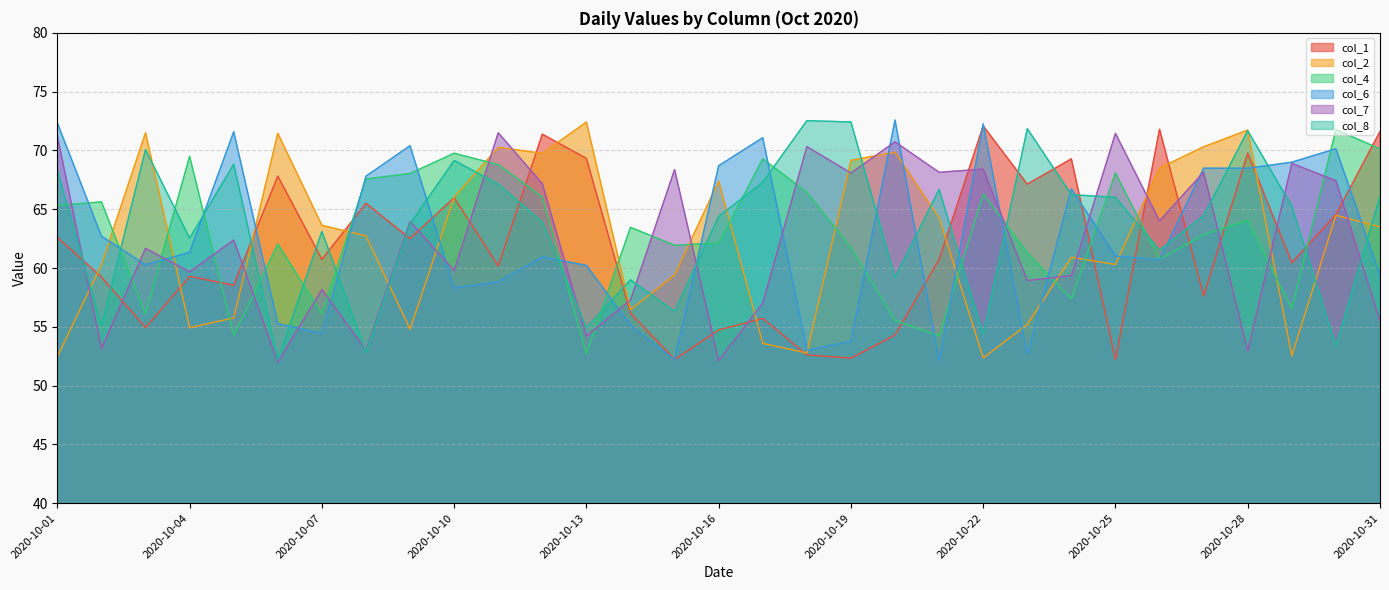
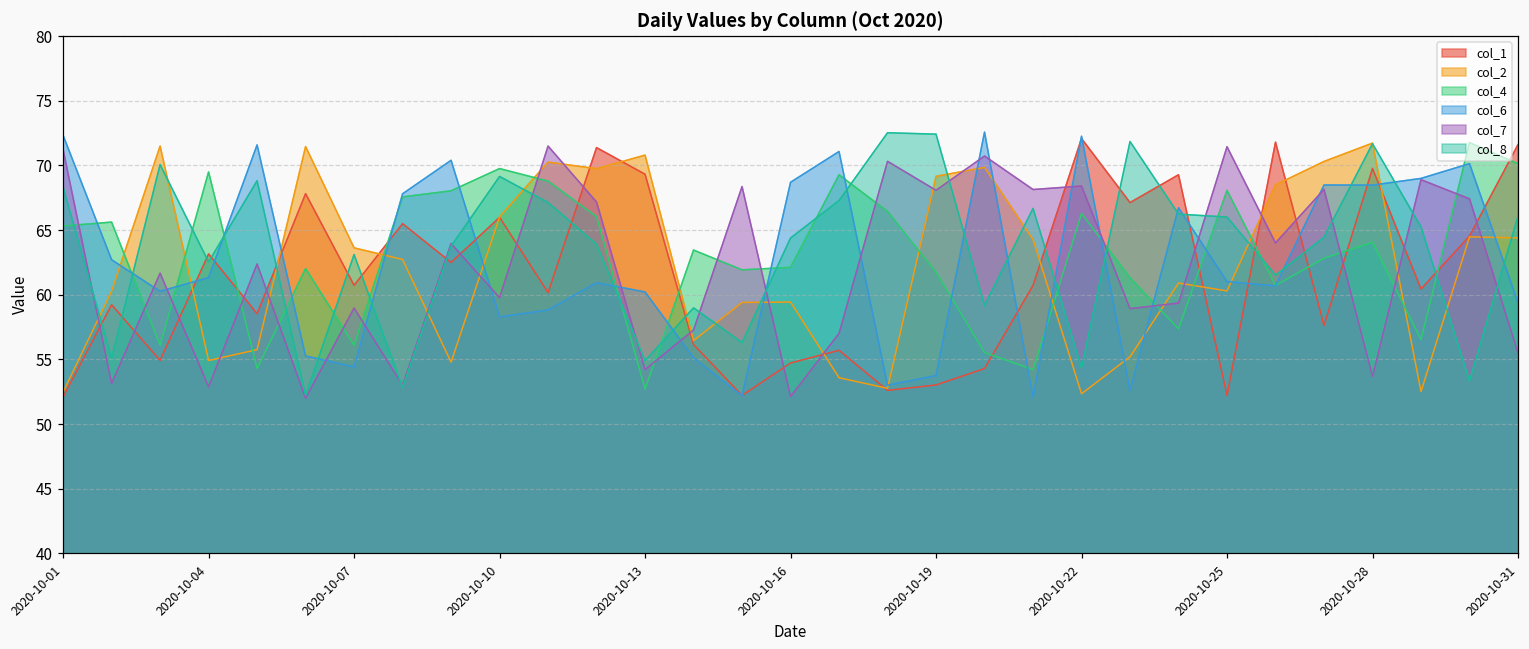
  {
    "col_1": {
-     "2020-10-01": 62.6,
-     "2020-10-04": 59.3,
+     "2020-10-01": 52.1,
+     "2020-10-04": 63.2,
      "2020-10-07": 60.7,
      "2020-10-13": 69.3,
      "2020-10-16": 54.7,
-     "2020-10-19": 52.3,
+     "2020-10-19": 53.0,
      "2020-10-25": 52.2,
      "2020-10-28": 69.8,
      "2020-10-31": 71.6
    },
    "col_2": {
      "2020-10-01": 52.5,
      "2020-10-04": 54.9,
      "2020-10-07": 63.6,
-     "2020-10-13": 72.4,
-     "2020-10-16": 67.4,
+     "2020-10-13": 70.8,
+     "2020-10-16": 59.4,
      "2020-10-19": 69.2,
      "2020-10-22": 52.4,
      "2020-10-25": 60.3,
-     "2020-10-31": 63.5
+     "2020-10-31": 64.4
    },
    "col_7": {
      "2020-10-01": 71.2,
-     "2020-10-04": 59.7,
-     "2020-10-07": 58.2,
+     "2020-10-04": 52.9,
+     "2020-10-07": 59.0,
      "2020-10-10": 59.8,
      "2020-10-13": 54.2,
      "2020-10-16": 52.1,
      "2020-10-19": 68.1,
      "2020-10-22": 68.4,
      "2020-10-25": 71.5,
-     "2020-10-28": 53.0,
+     "2020-10-28": 53.7,
      "2020-10-31": 55.5
    }
  }
